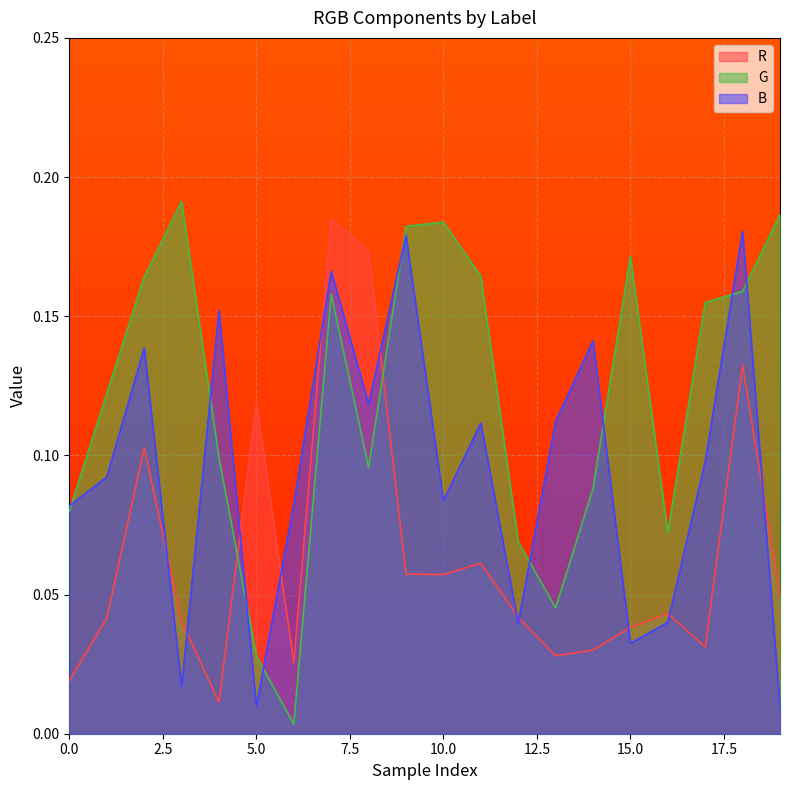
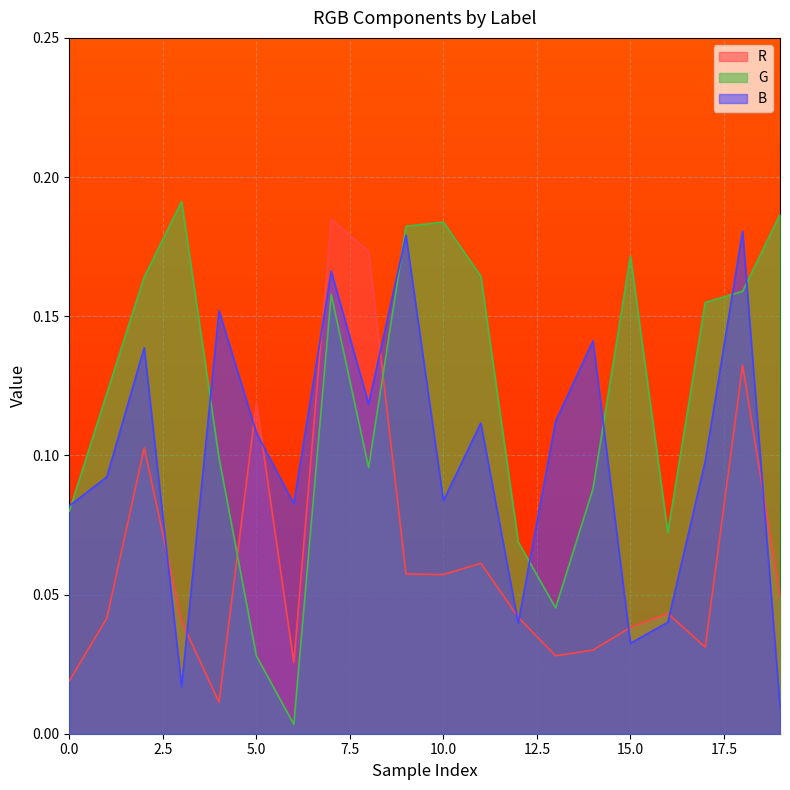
  {
    "R": {
      "0.0": 0.019,
      "5.0": 0.119,
      "10.0": 0.057,
      "15.0": 0.038
    },
    "G": {
      "0.0": 0.080,
      "5.0": 0.028,
      "10.0": 0.184,
      "15.0": 0.172
    },
    "B": {
      "0.0": 0.082,
-     "5.0": 0.010,
+     "5.0": 0.108,
      "10.0": 0.084,
      "15.0": 0.032
    }
  }
